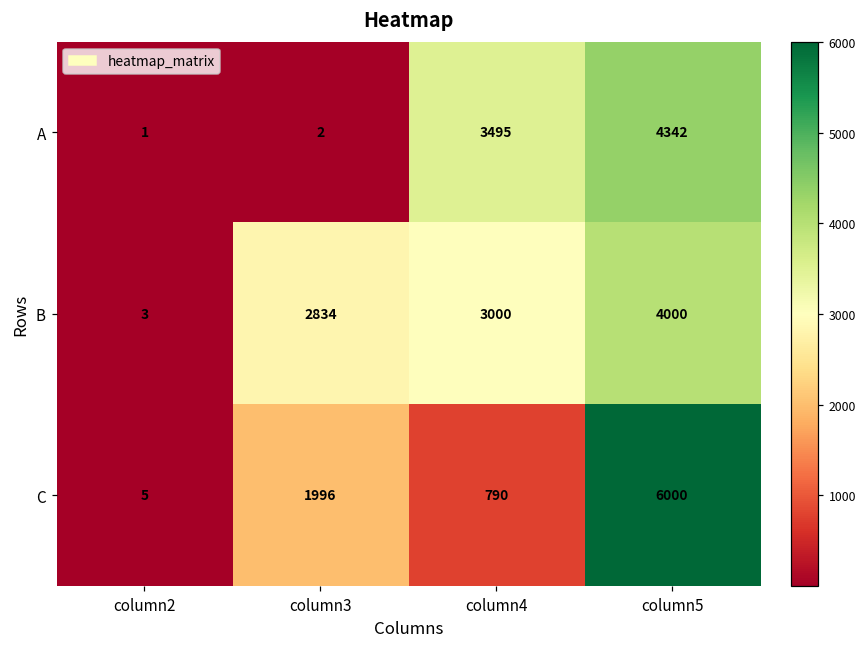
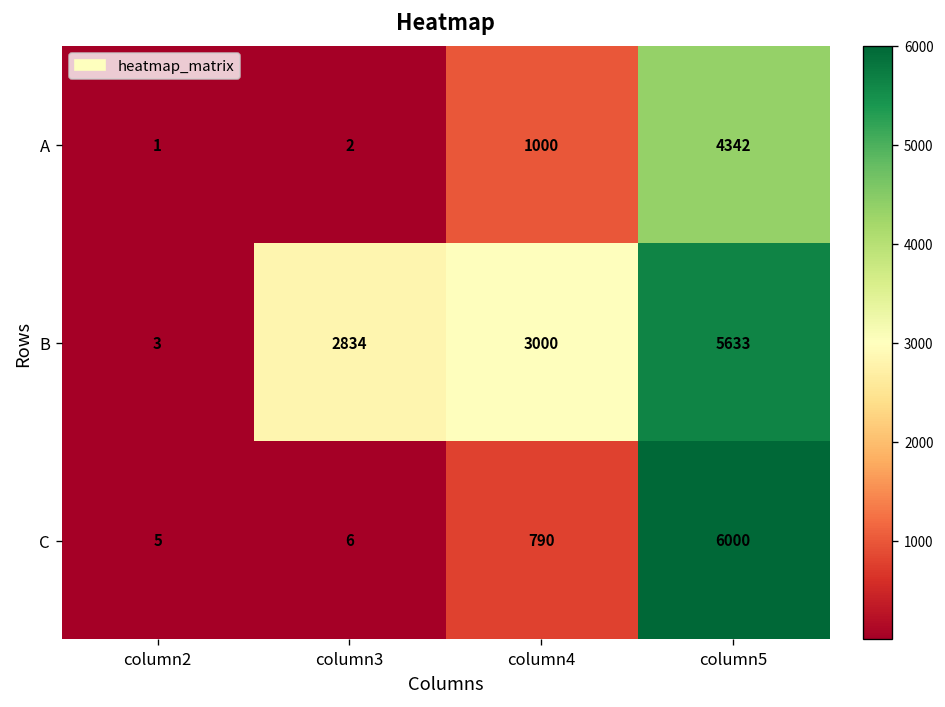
  {
    "A": {
      "column2": 1,
      "column3": 2,
-     "column4": 3495,
+     "column4": 1000,
      "column5": 4342
    },
    "B": {
      "column2": 3,
      "column3": 2834,
      "column4": 3000,
-     "column5": 4000
+     "column5": 5633
    },
    "C": {
      "column2": 5,
-     "column3": 1996,
+     "column3": 6,
      "column4": 790,
      "column5": 6000
    }
  }
